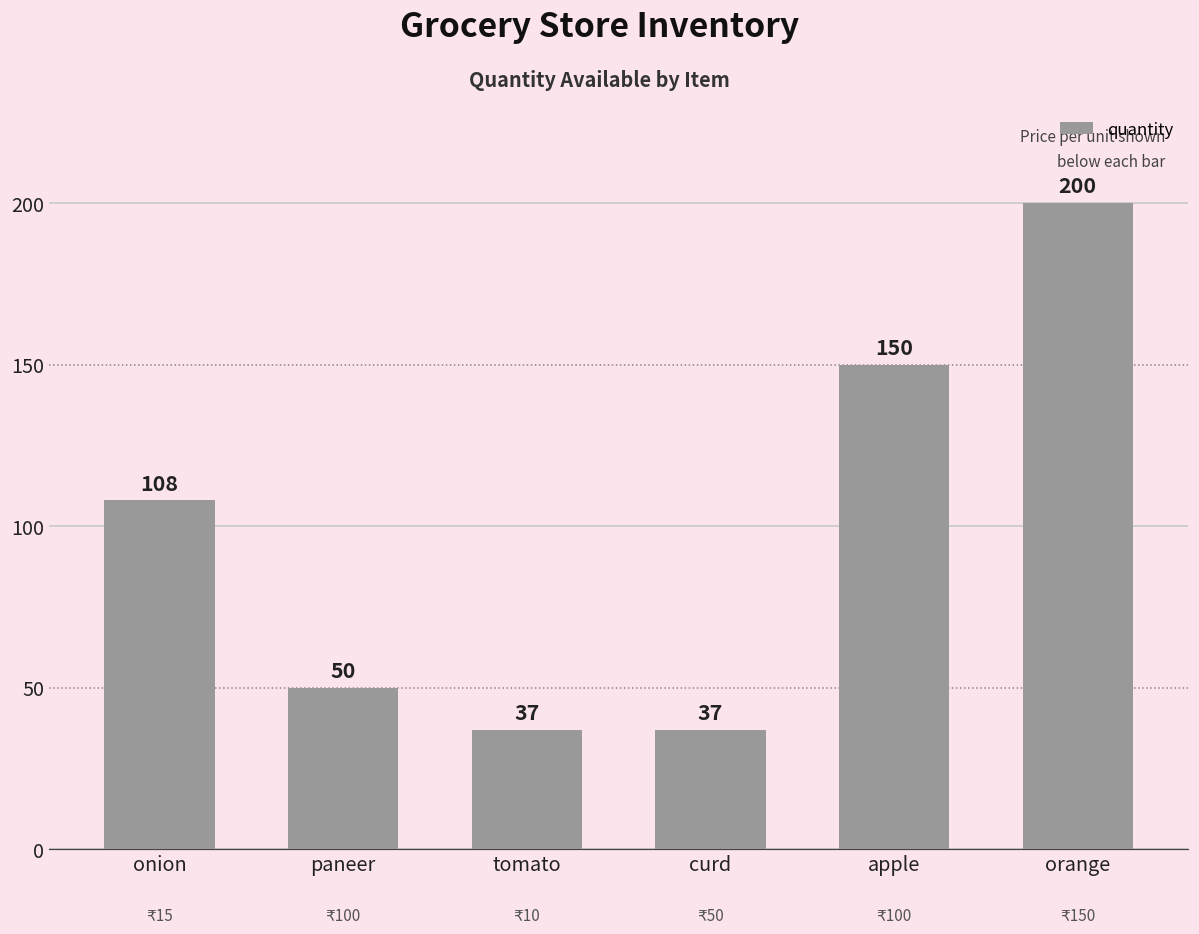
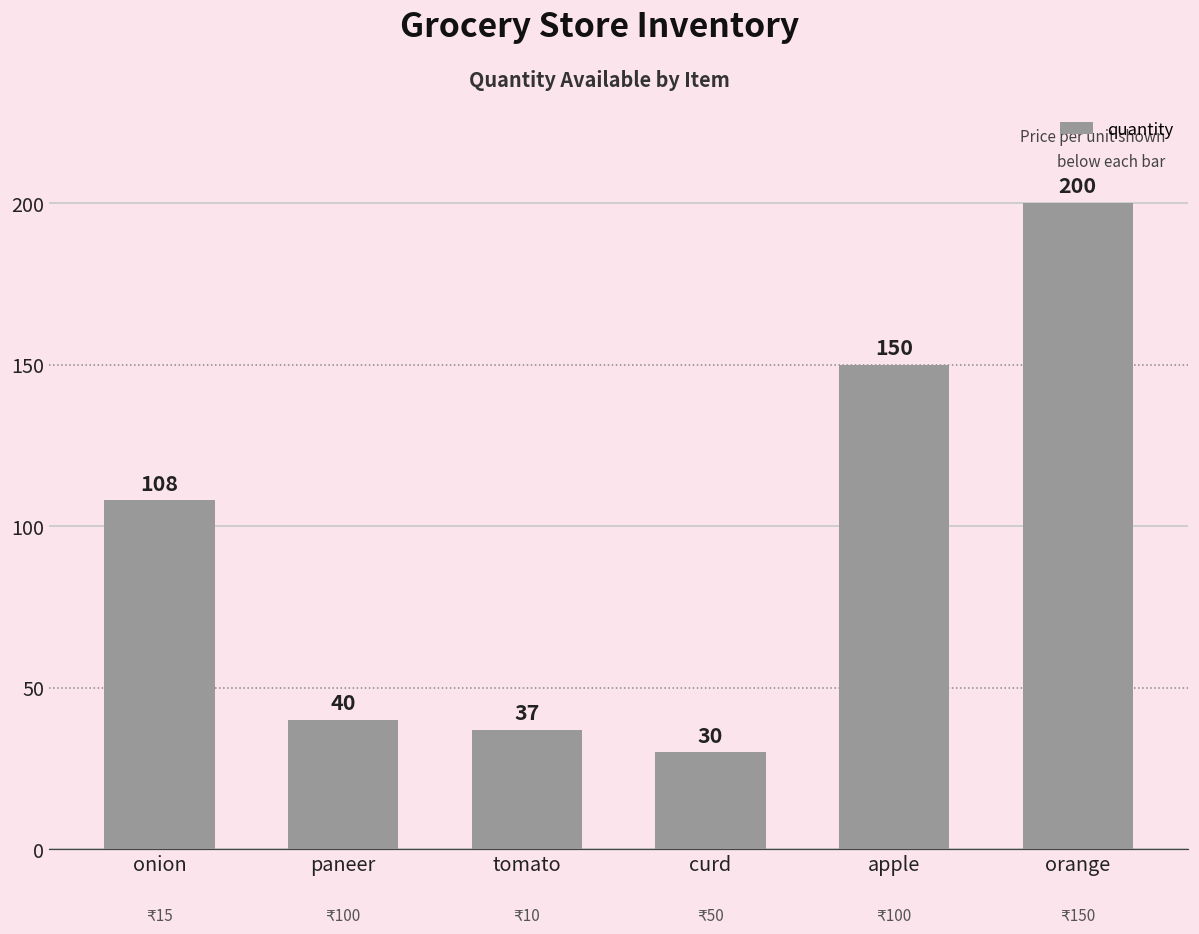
  {
    "onion": 108,
-   "paneer": 50,
+   "paneer": 40,
    "tomato": 37,
-   "curd": 37,
+   "curd": 30,
    "apple": 150,
    "orange": 200
  }
